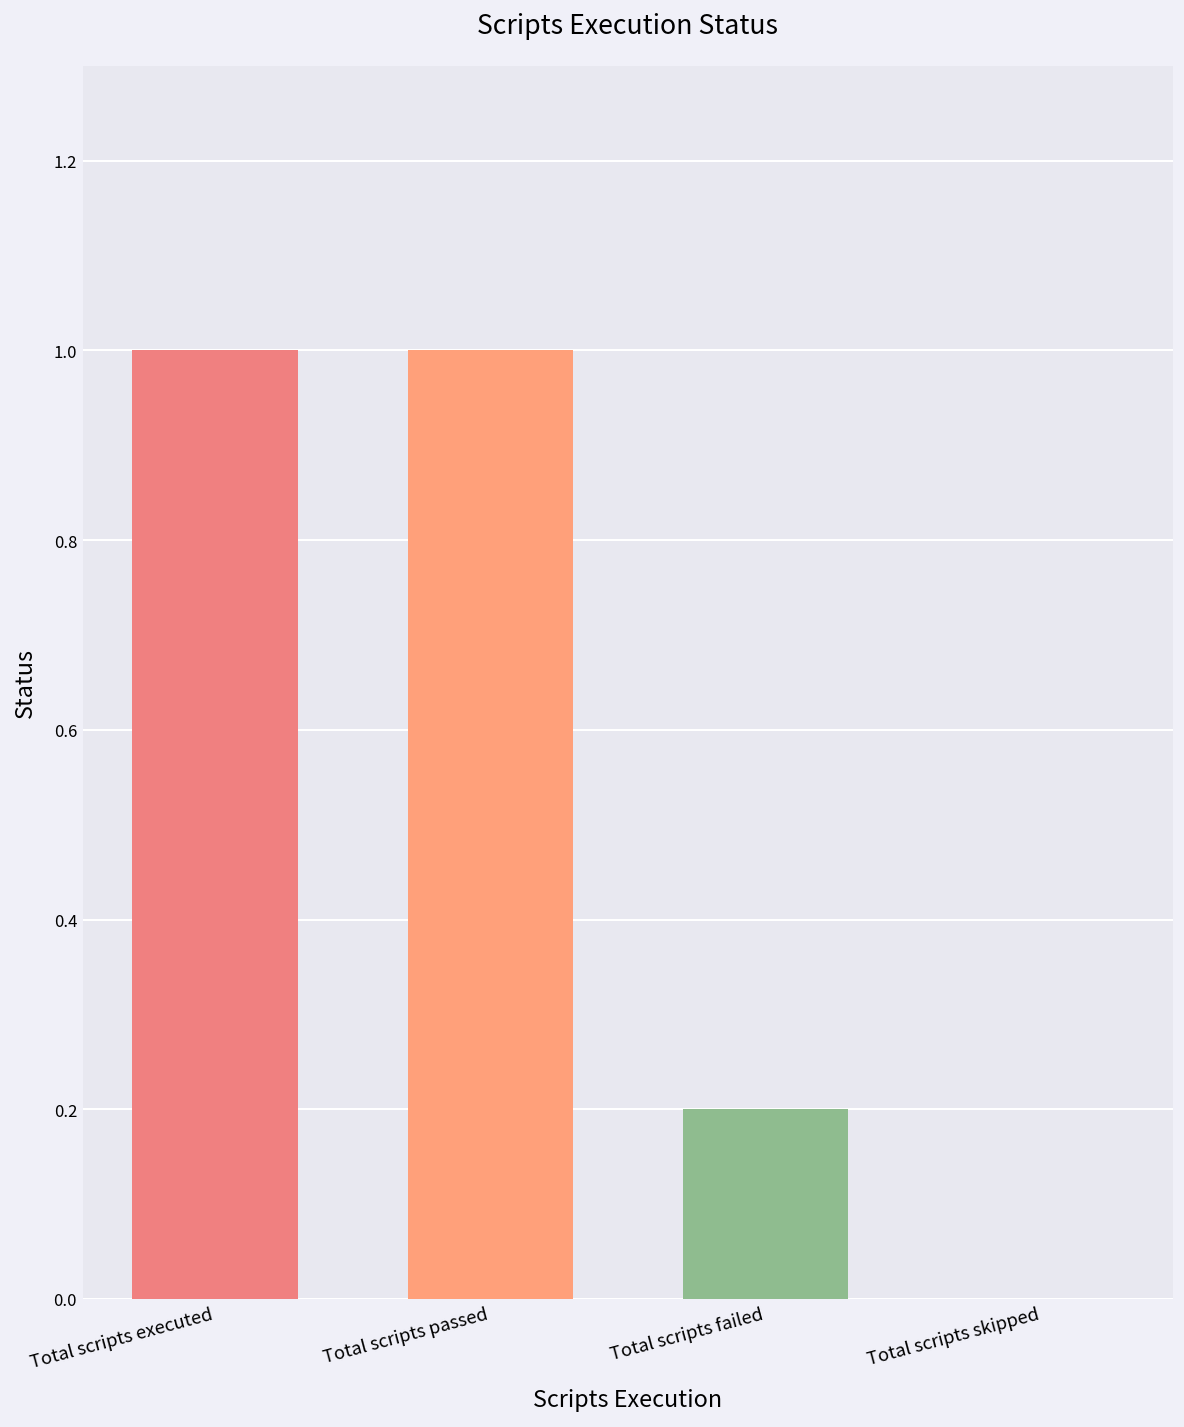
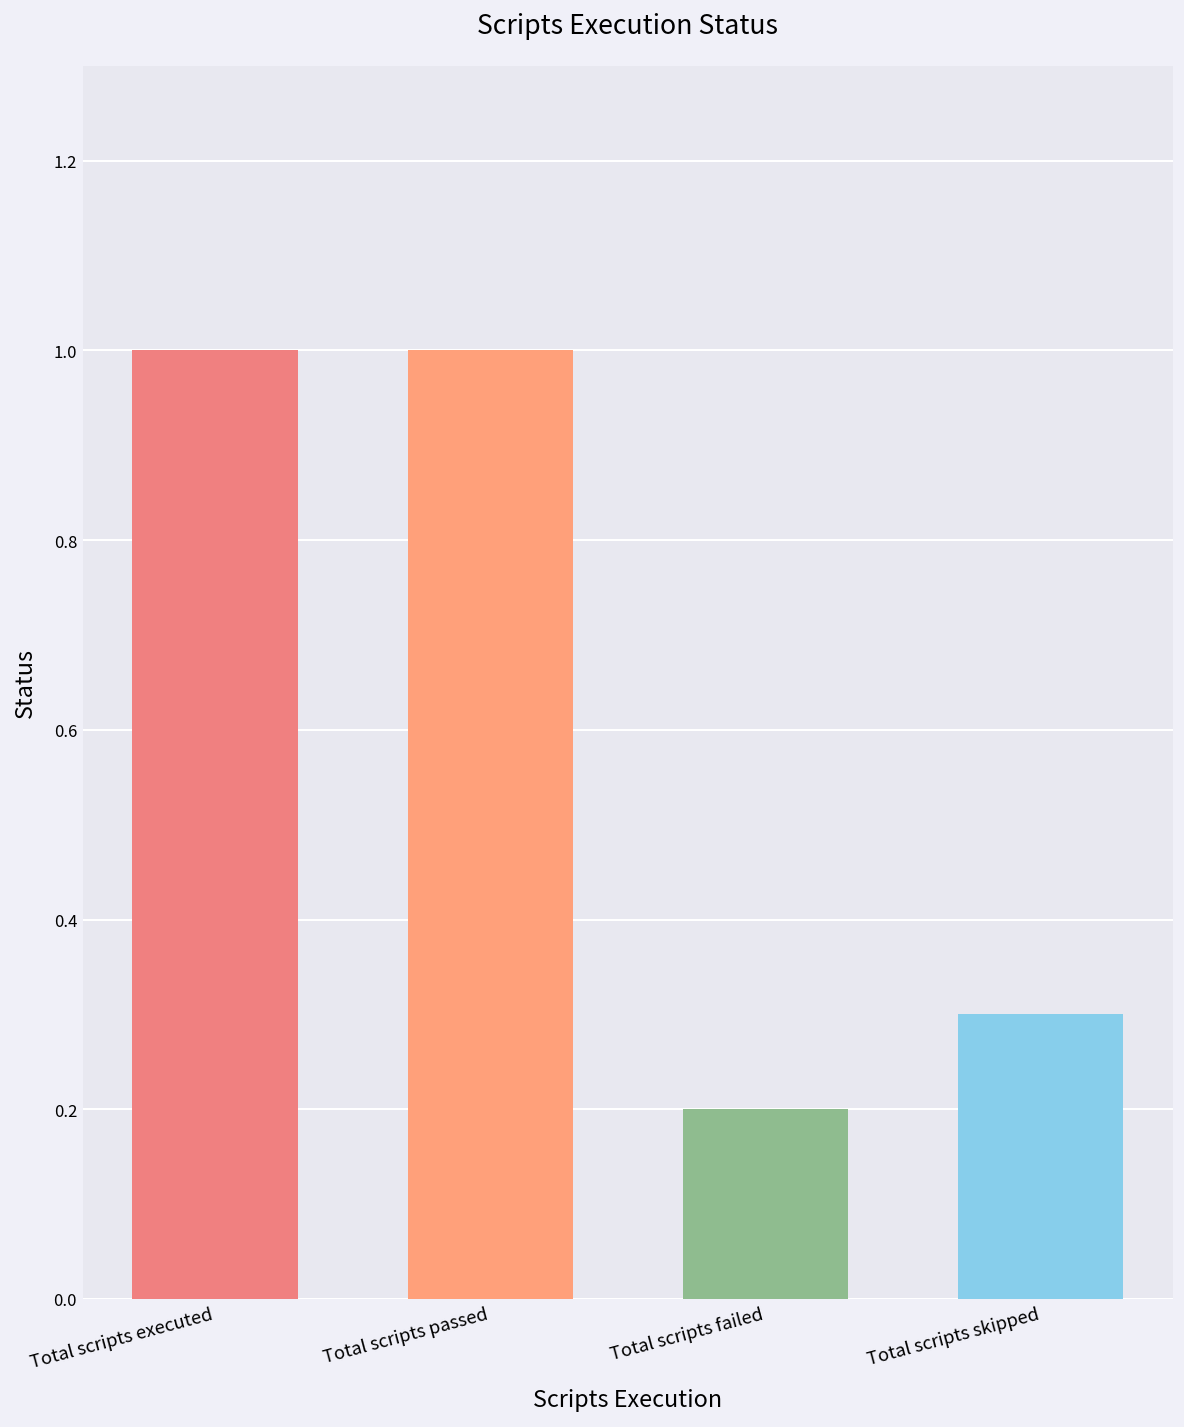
  {
    "Total scripts executed": 1.0,
    "Total scripts passed": 1.0,
    "Total scripts failed": 0.2,
-   "Total scripts skipped": 0.0
+   "Total scripts skipped": 0.3
  }
